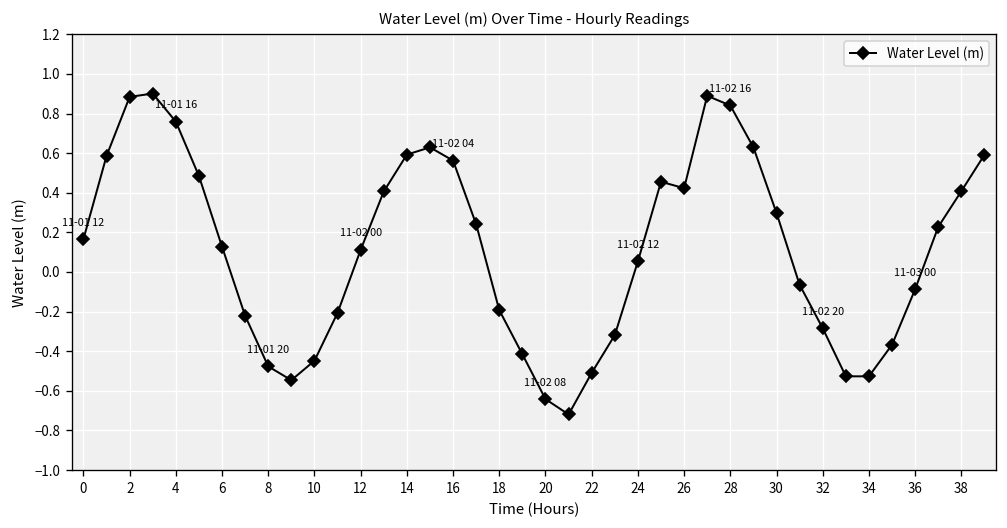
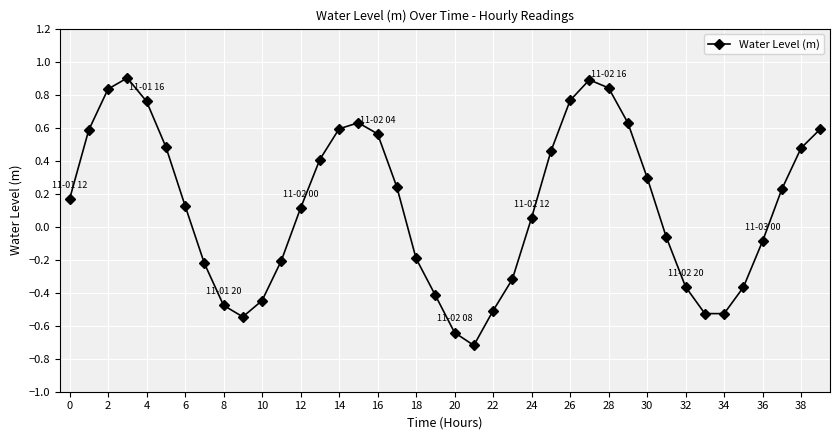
  {
-   "2": 0.88,
+   "2": 0.83,
    "4": 0.76,
    "6": 0.13,
    "10": -0.45,
    "14": 0.59,
    "16": 0.56,
    "18": -0.19,
    "22": -0.51,
-   "26": 0.42,
+   "26": 0.76,
    "28": 0.84,
    "30": 0.30,
-   "32": -0.28,
+   "32": -0.36,
    "34": -0.53,
-   "38": 0.41
+   "38": 0.48
  }
